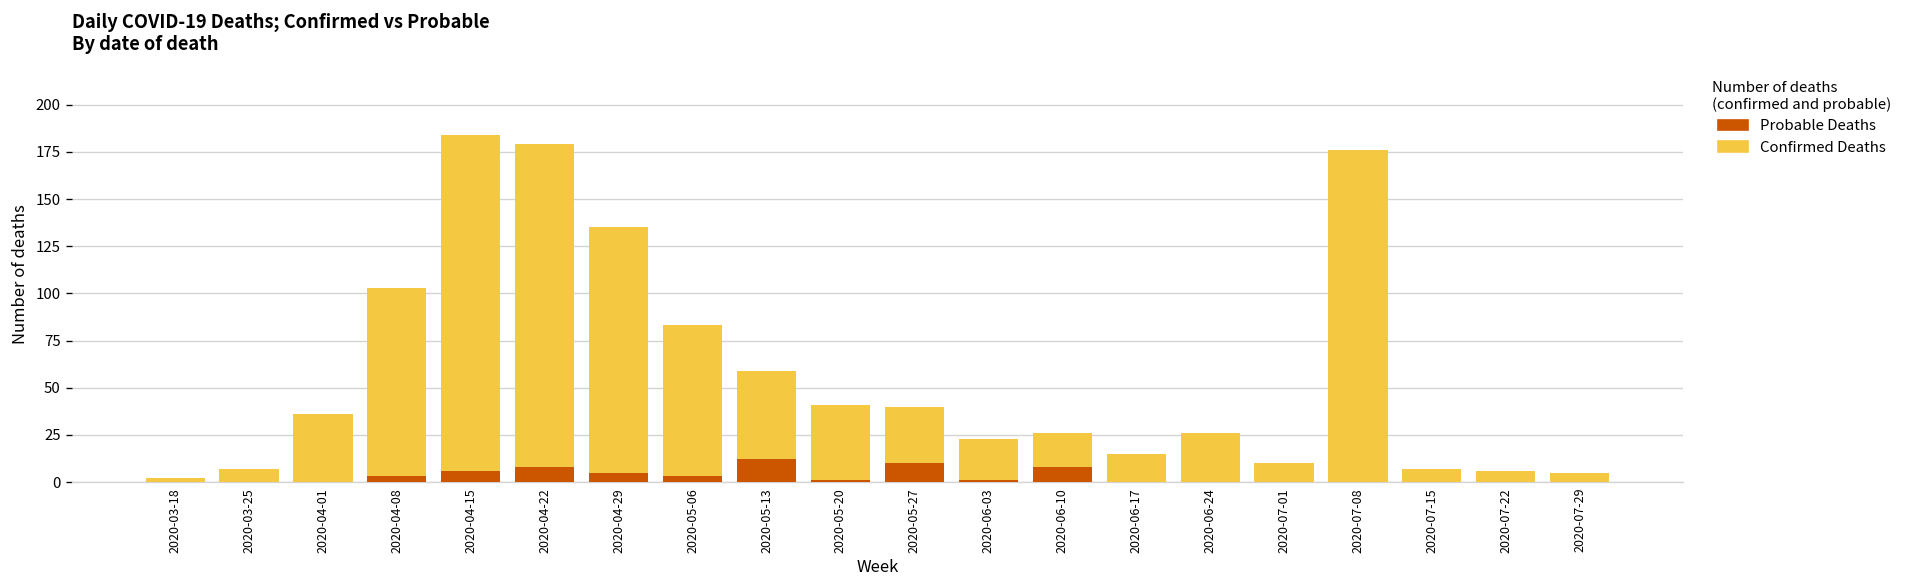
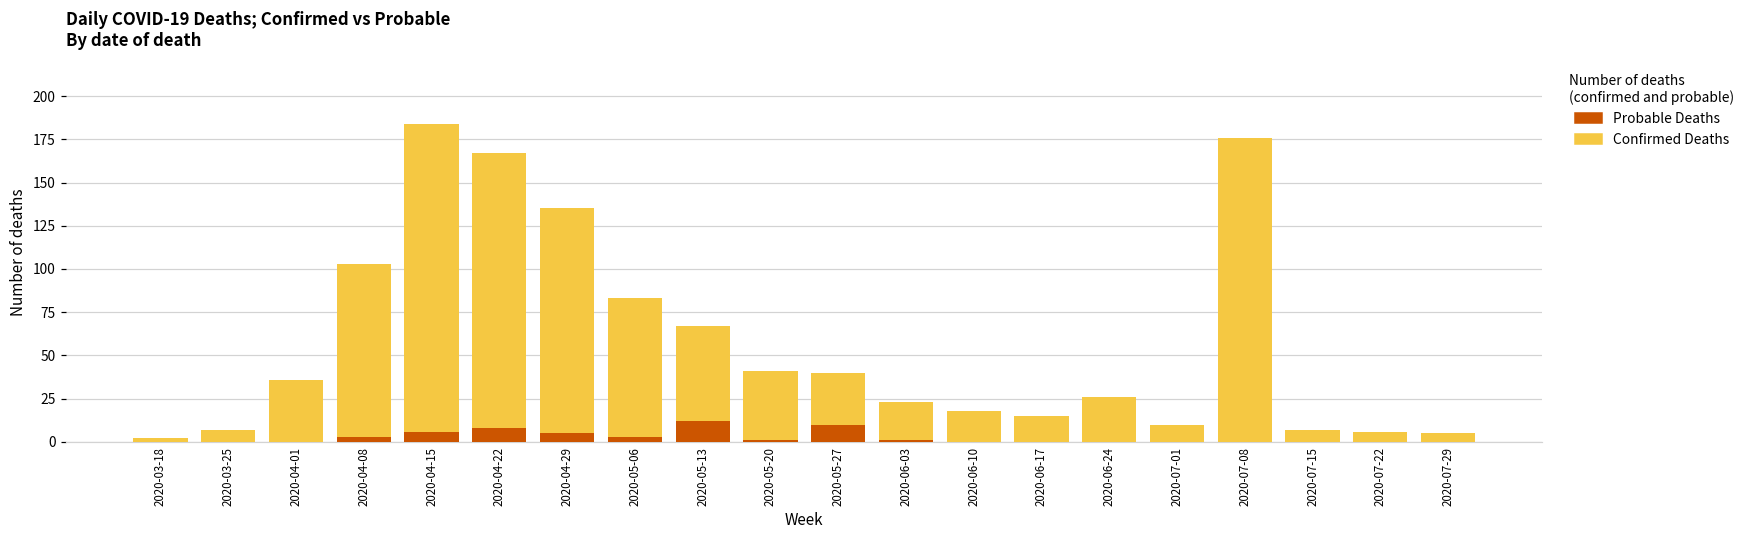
  {
    "Probable Deaths": {
      "2020-03-18": 0,
      "2020-03-25": 0,
      "2020-04-01": 0,
      "2020-04-08": 3,
      "2020-04-15": 6,
      "2020-04-22": 8,
      "2020-04-29": 5,
      "2020-05-06": 3,
      "2020-05-13": 12,
      "2020-05-27": 10,
-     "2020-06-10": 8,
+     "2020-06-10": 0,
      "2020-06-17": 0,
      "2020-06-24": 0,
      "2020-07-01": 0,
      "2020-07-08": 0,
      "2020-07-15": 0,
      "2020-07-22": 0,
      "2020-07-29": 0
    },
    "Confirmed Deaths": {
      "2020-03-18": 2,
      "2020-03-25": 7,
      "2020-04-01": 36,
      "2020-04-08": 100,
      "2020-04-15": 178,
-     "2020-04-22": 171,
+     "2020-04-22": 159,
      "2020-04-29": 130,
      "2020-05-06": 80,
-     "2020-05-13": 47,
+     "2020-05-13": 55,
      "2020-05-20": 40,
      "2020-05-27": 30,
      "2020-06-03": 22,
      "2020-06-10": 18,
      "2020-06-17": 15,
      "2020-06-24": 26,
      "2020-07-01": 10,
      "2020-07-08": 176,
      "2020-07-15": 7,
      "2020-07-22": 6,
      "2020-07-29": 5
    }
  }
